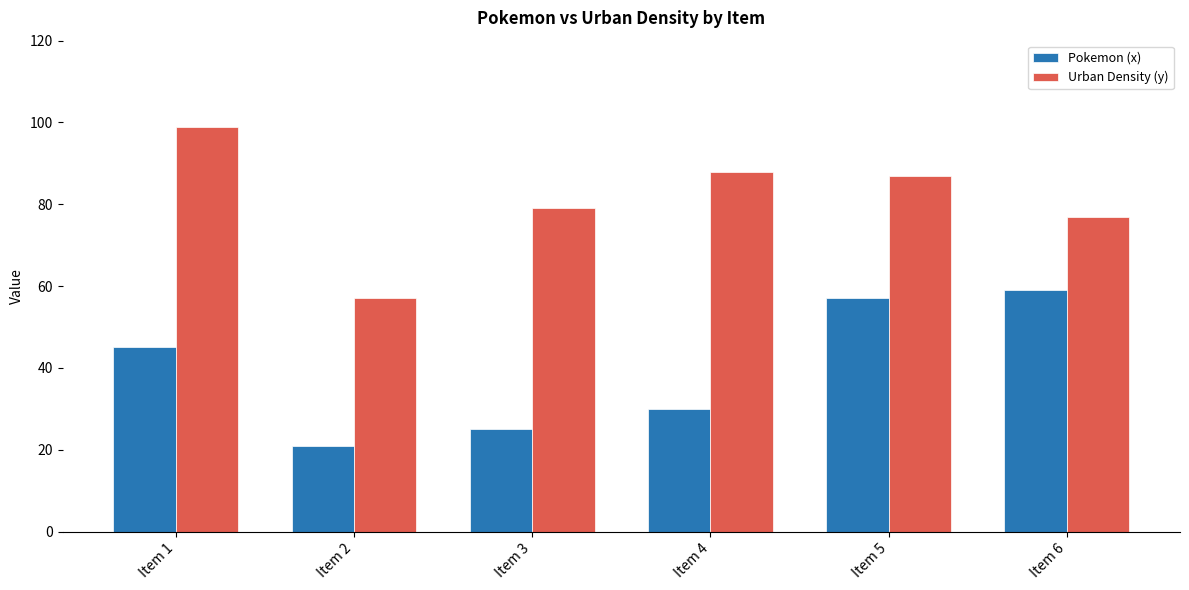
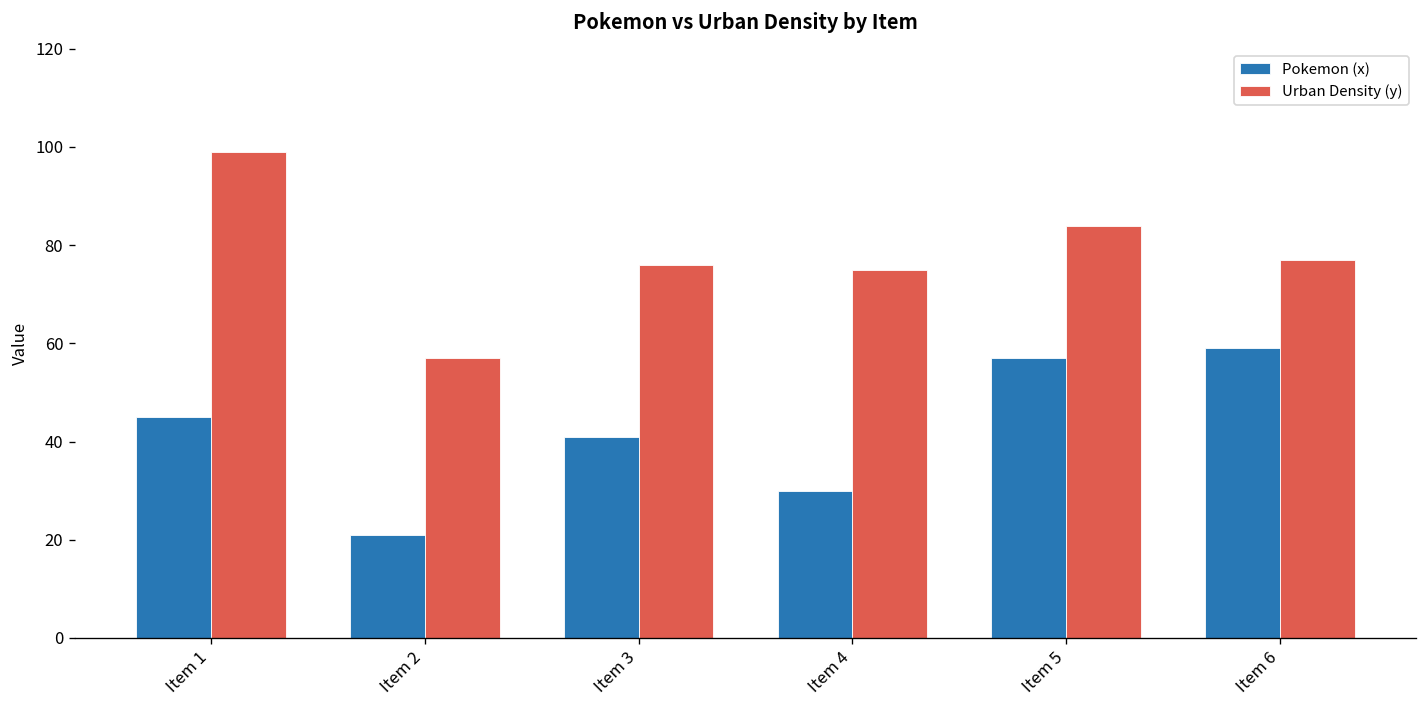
  {
    "Pokemon (x)": {
      "Item 1": 45,
      "Item 2": 21,
-     "Item 3": 25,
+     "Item 3": 41,
      "Item 4": 30,
      "Item 5": 57,
      "Item 6": 59
    },
    "Urban Density (y)": {
      "Item 1": 99,
      "Item 2": 57,
-     "Item 3": 79,
-     "Item 4": 88,
-     "Item 5": 87,
+     "Item 3": 76,
+     "Item 4": 75,
+     "Item 5": 84,
      "Item 6": 77
    }
  }
